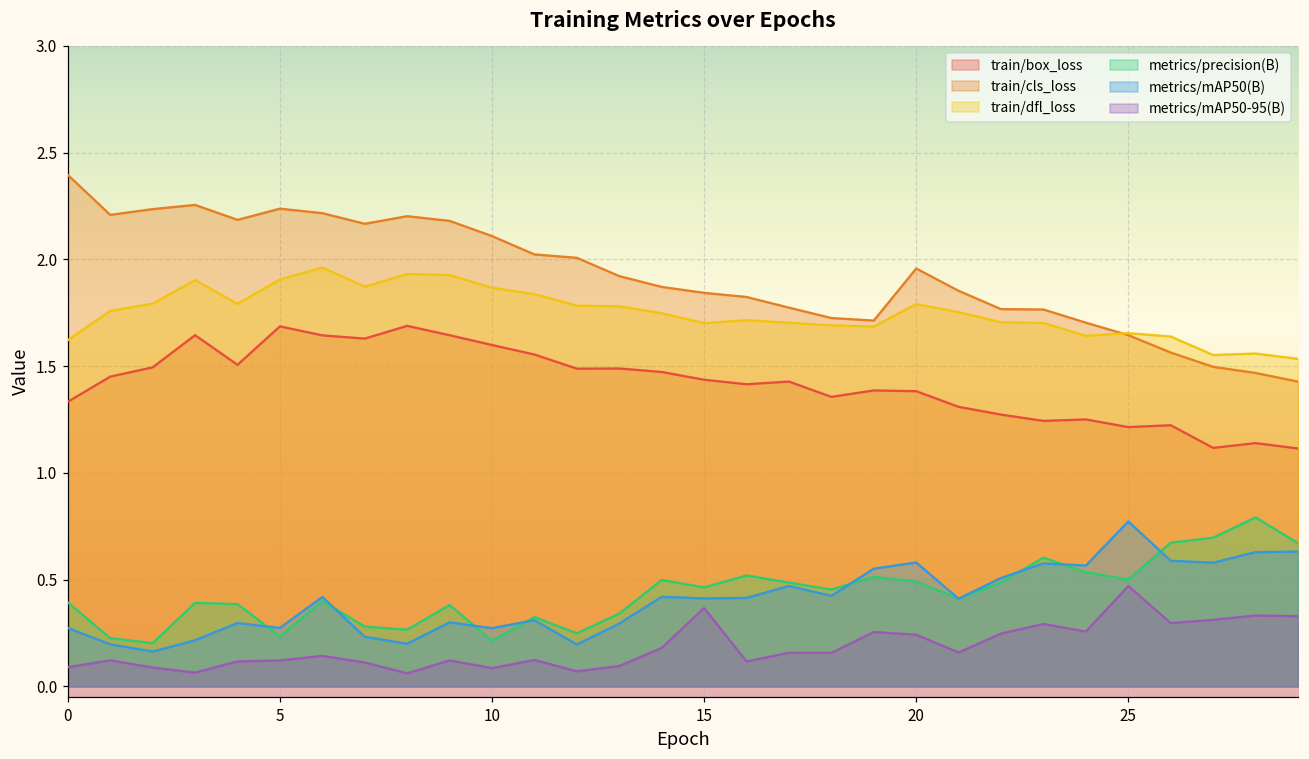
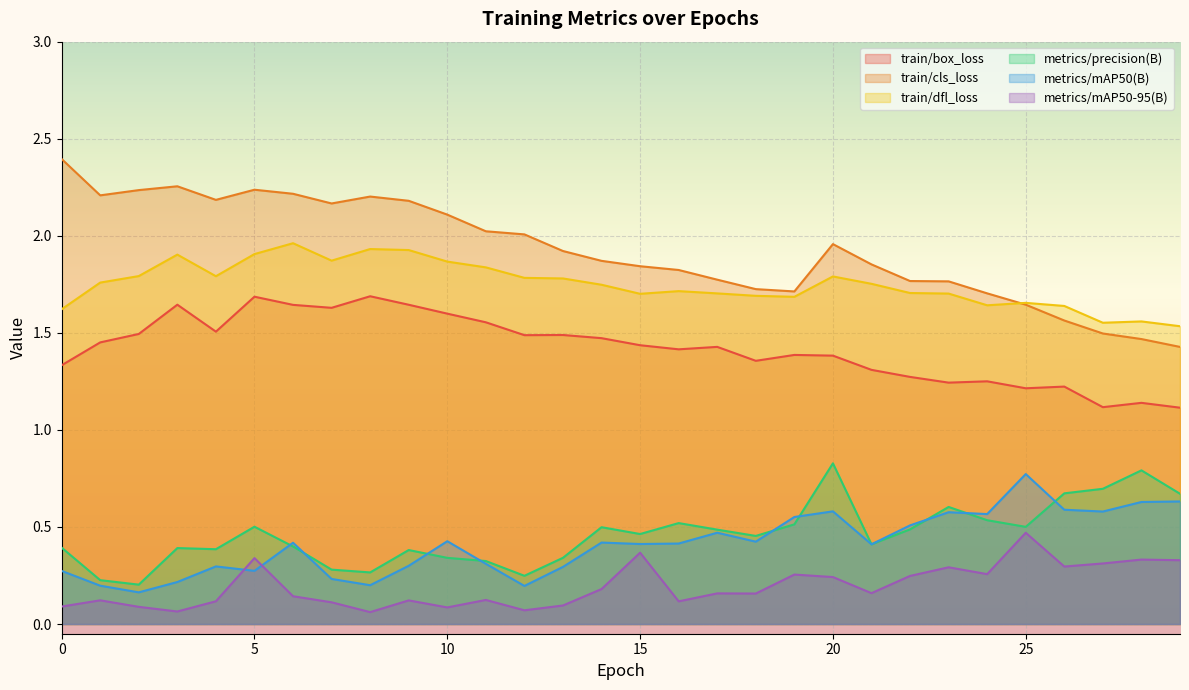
  {
    "metrics/precision(B)": {
      "0": 0.39,
-     "5": 0.23,
-     "10": 0.21,
+     "5": 0.50,
+     "10": 0.34,
      "15": 0.46,
-     "20": 0.49,
+     "20": 0.83,
      "25": 0.50
    },
    "metrics/mAP50(B)": {
      "0": 0.27,
      "5": 0.27,
-     "10": 0.27,
+     "10": 0.43,
      "15": 0.41,
      "20": 0.58,
      "25": 0.77
    },
    "metrics/mAP50-95(B)": {
      "0": 0.09,
-     "5": 0.12,
+     "5": 0.34,
      "10": 0.09,
      "15": 0.37,
      "20": 0.24,
      "25": 0.47
    }
  }
